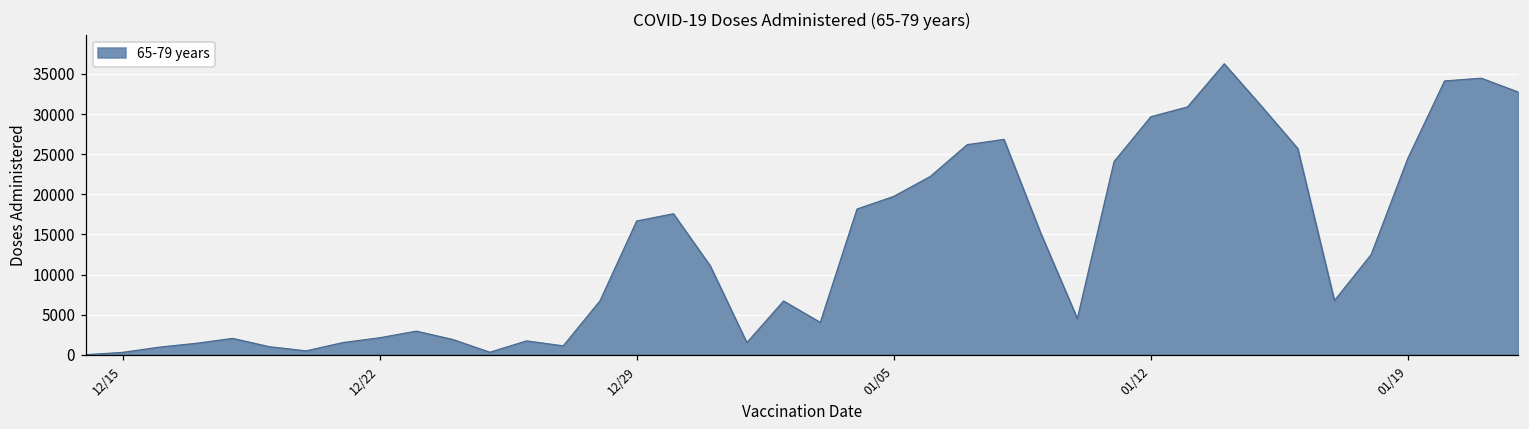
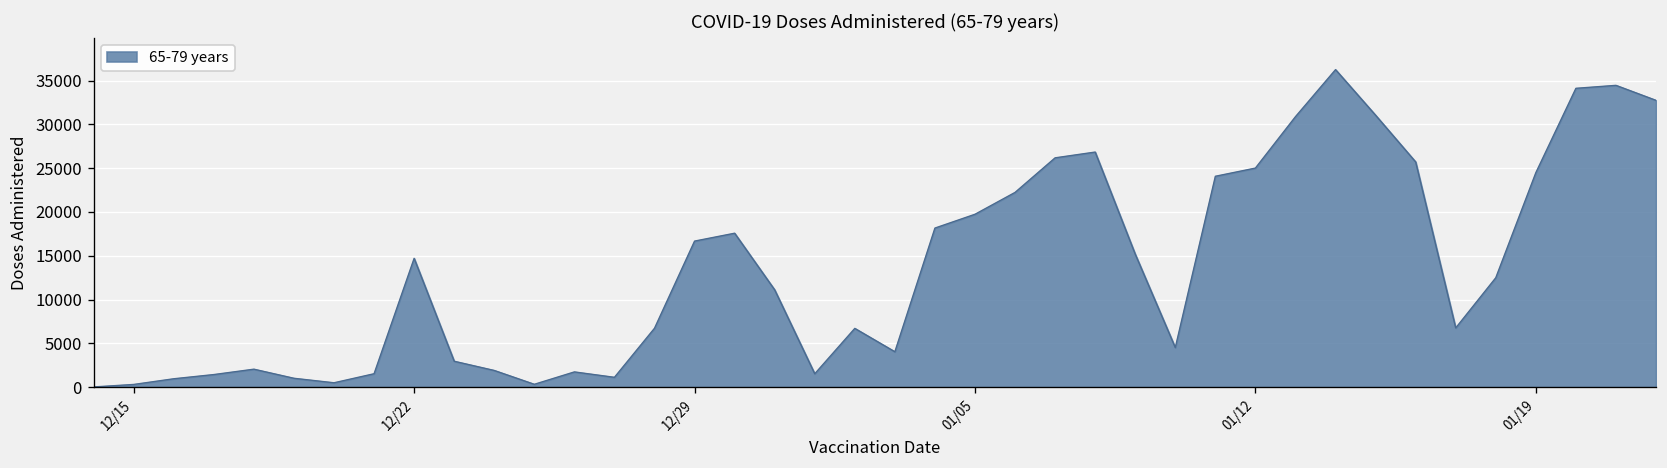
  {
    "12/15": 0,
-   "12/22": 2000,
+   "12/22": 15000,
    "12/29": 17000,
    "01/05": 20000,
-   "01/12": 30000,
+   "01/12": 25000,
    "01/19": 24000
  }
